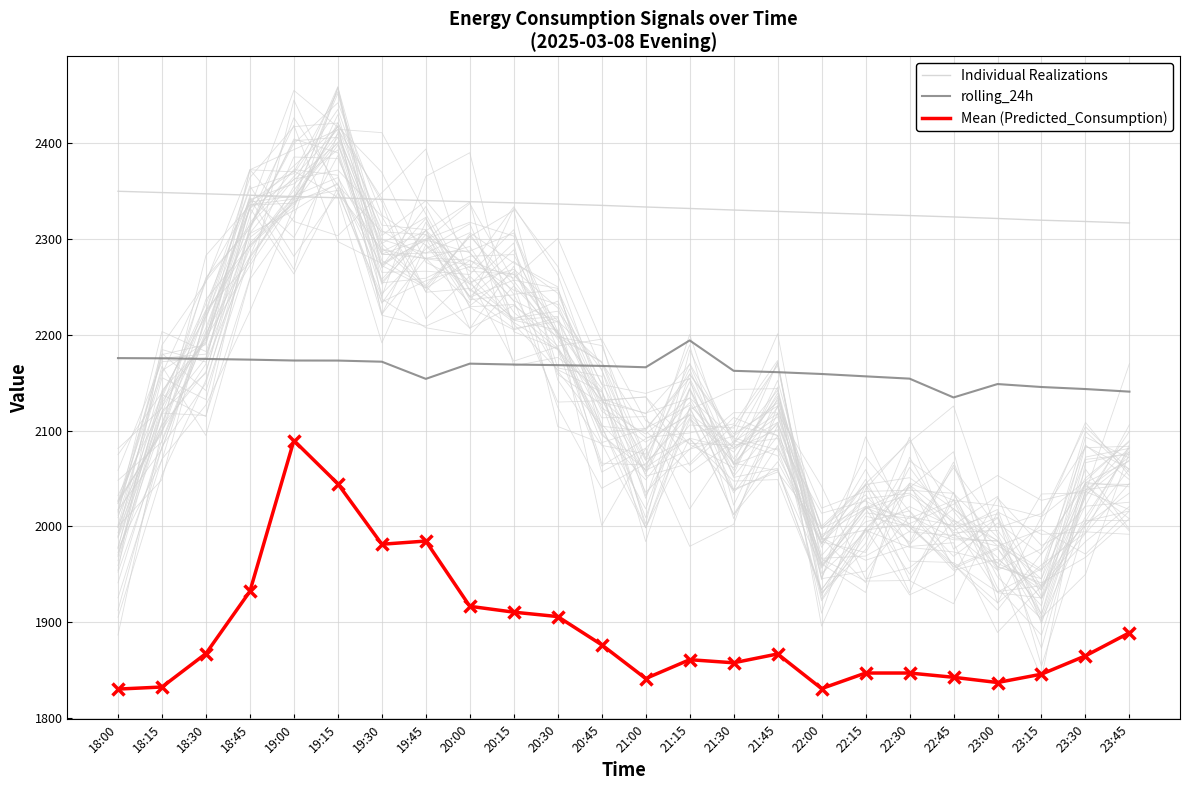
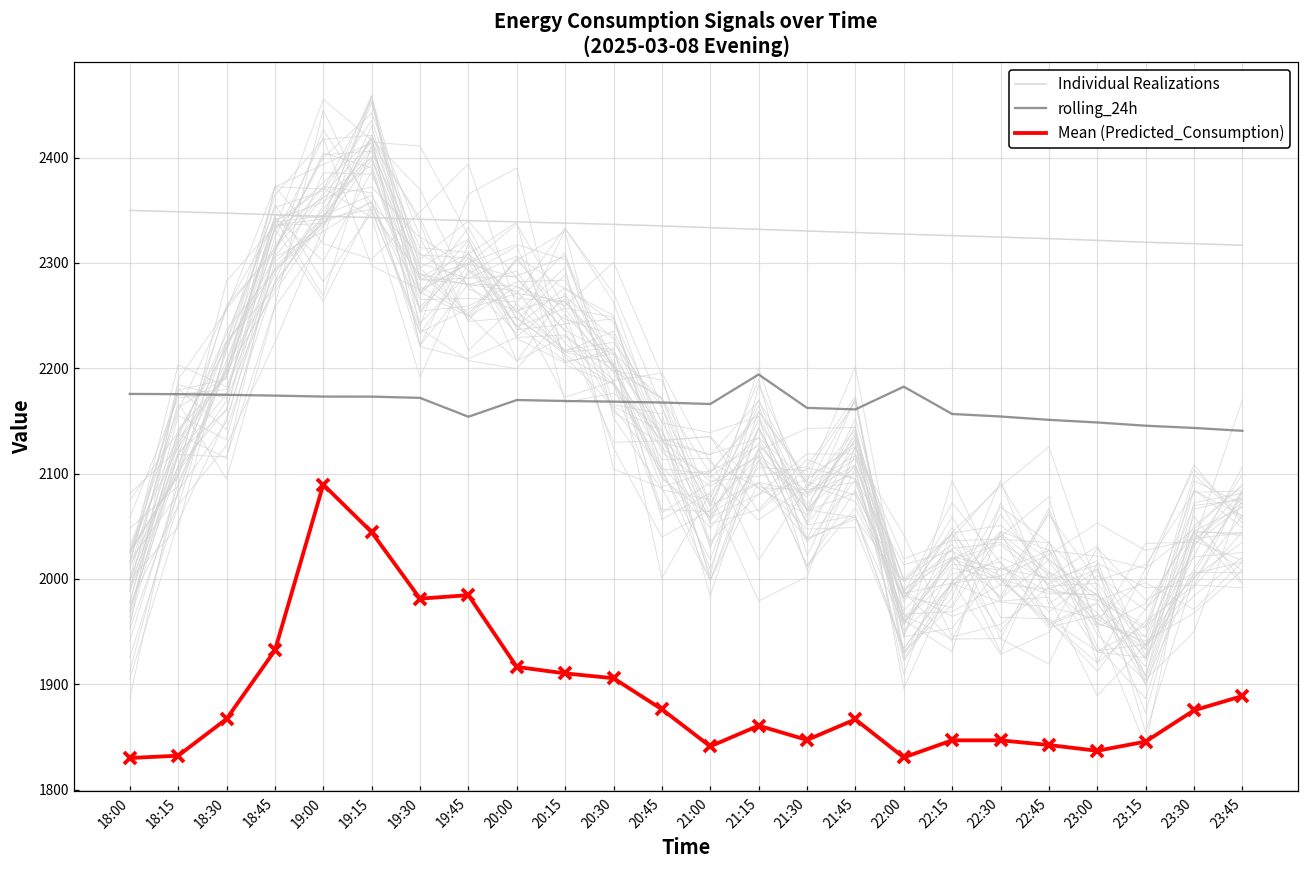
  {
    "rolling_24h": {
      "18:00": 2180,
      "18:45": 2170,
      "19:00": 2170,
      "19:15": 2170,
      "19:30": 2170,
      "19:45": 2150,
      "20:00": 2170,
      "20:30": 2170,
      "20:45": 2170,
      "21:00": 2170,
      "21:15": 2190,
      "21:30": 2160,
      "21:45": 2160,
-     "22:00": 2160,
+     "22:00": 2180,
      "22:15": 2160,
      "22:30": 2150,
-     "22:45": 2130,
+     "22:45": 2150,
      "23:00": 2150,
      "23:15": 2150,
      "23:30": 2140,
      "23:45": 2140
    },
    "Mean (Predicted_Consumption)": {
      "18:00": 1830,
      "18:15": 1830,
      "18:30": 1870,
      "18:45": 1930,
      "19:00": 2090,
      "19:15": 2040,
      "19:30": 1980,
      "19:45": 1980,
      "20:00": 1920,
      "20:15": 1910,
      "20:30": 1910,
      "20:45": 1880,
      "21:00": 1840,
      "21:15": 1860,
-     "21:30": 1860,
+     "21:30": 1850,
      "21:45": 1870,
      "22:00": 1830,
      "22:15": 1850,
      "22:30": 1850,
      "22:45": 1840,
      "23:00": 1840,
      "23:15": 1850,
-     "23:30": 1860,
+     "23:30": 1880,
      "23:45": 1890
    }
  }
